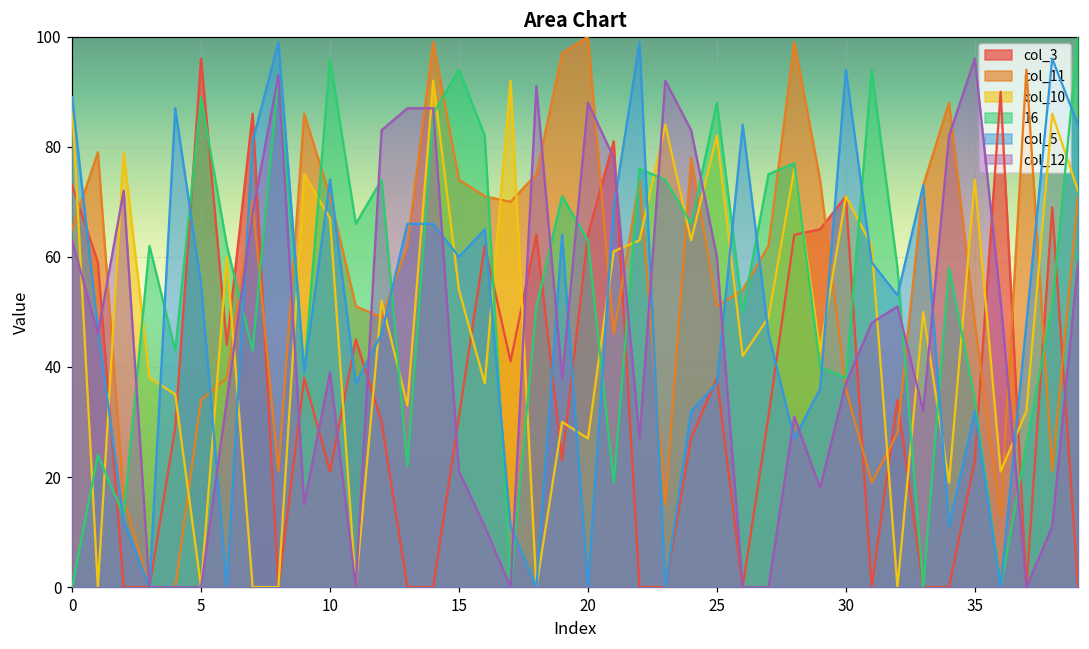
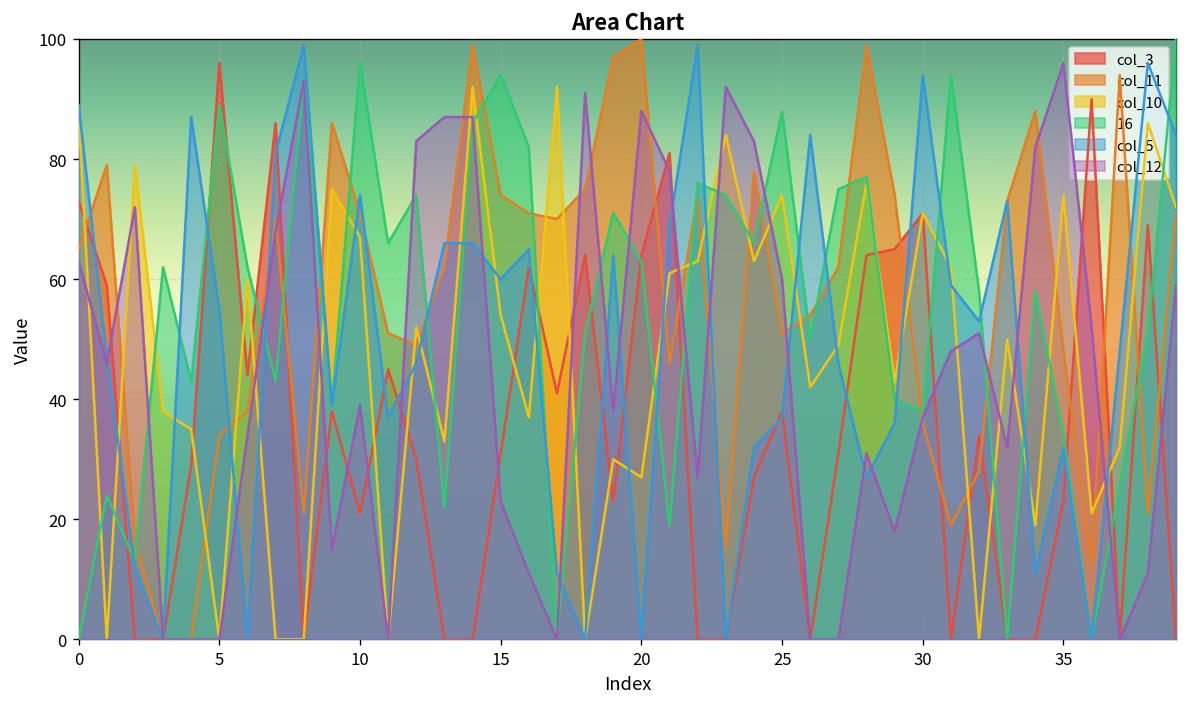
  {
    "col_10": {
      "0": 88,
      "10": 67,
      "15": 54,
      "20": 27,
-     "25": 82,
+     "25": 74,
      "35": 74
    },
    "16": {
      "0": 0,
      "5": 89,
      "10": 96,
      "15": 94,
      "20": 63,
      "25": 88,
      "30": 38,
      "35": 34
    },
    "col_5": {
      "0": 89,
      "5": 55,
      "10": 74,
      "15": 60,
      "20": 0,
      "25": 37,
      "30": 94,
      "35": 32
    },
    "col_12": {
      "0": 63,
      "10": 39,
-     "15": 21,
+     "15": 23,
      "20": 88,
      "25": 60,
      "30": 37,
      "35": 96
    }
  }
